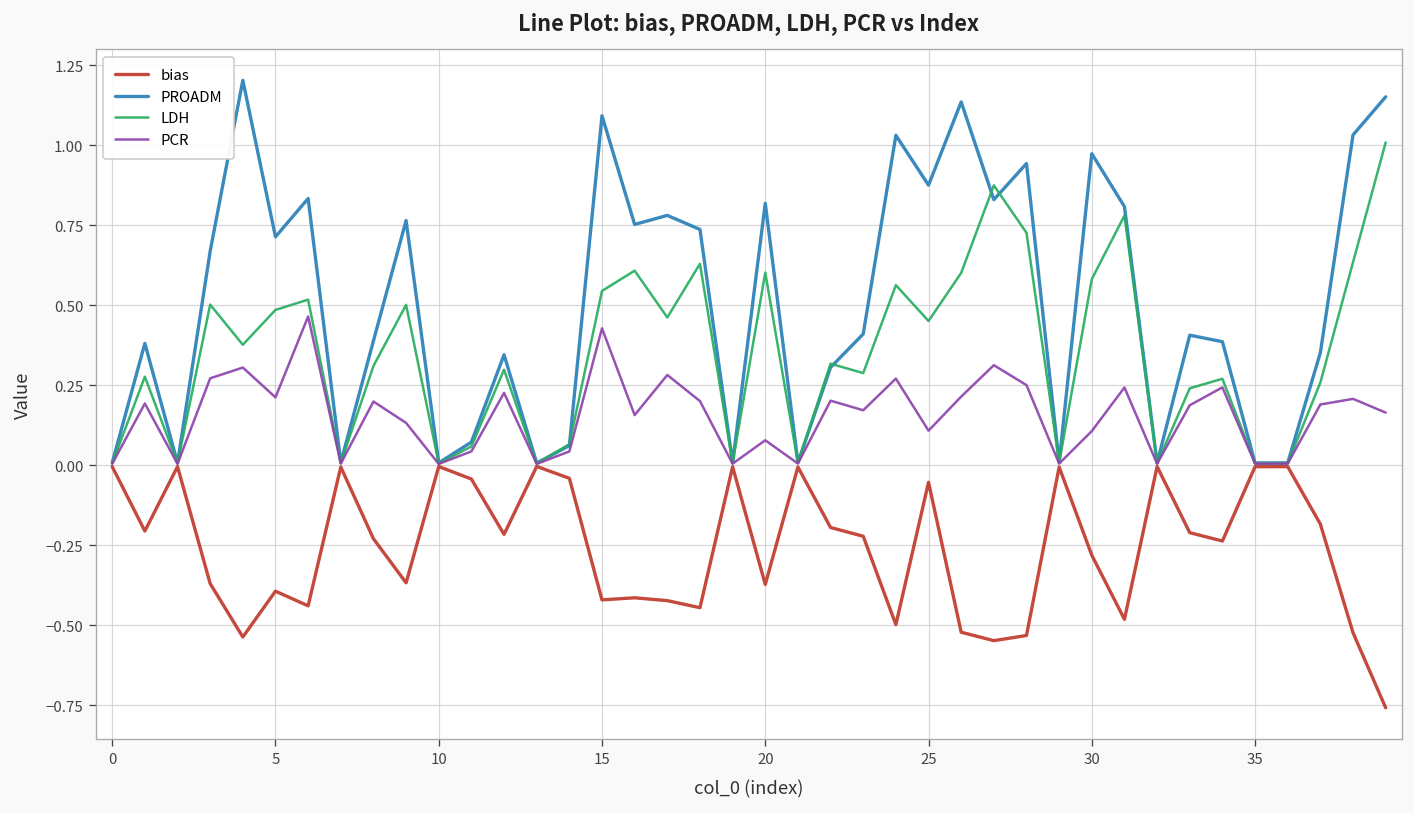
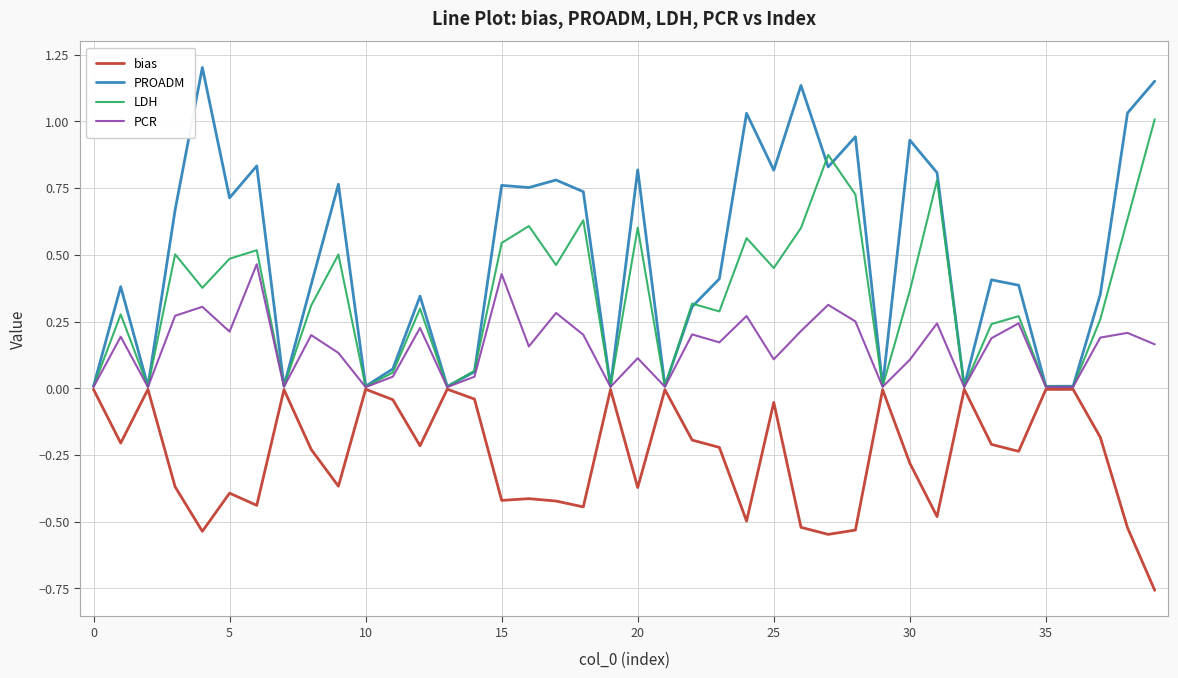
  {
    "bias": {
      "5": -0.39,
      "15": -0.42,
      "20": -0.37,
      "25": -0.05,
      "30": -0.28,
      "35": 0.00
    },
    "PROADM": {
      "5": 0.71,
-     "15": 1.09,
+     "15": 0.76,
      "20": 0.82,
-     "25": 0.88,
-     "30": 0.97
+     "25": 0.82,
+     "30": 0.93
    },
    "LDH": {
      "5": 0.49,
      "15": 0.54,
      "20": 0.60,
      "25": 0.45,
-     "30": 0.58
+     "30": 0.37
    },
    "PCR": {
      "5": 0.21,
      "15": 0.43,
-     "20": 0.08,
+     "20": 0.11,
      "25": 0.11,
      "30": 0.11
    }
  }
